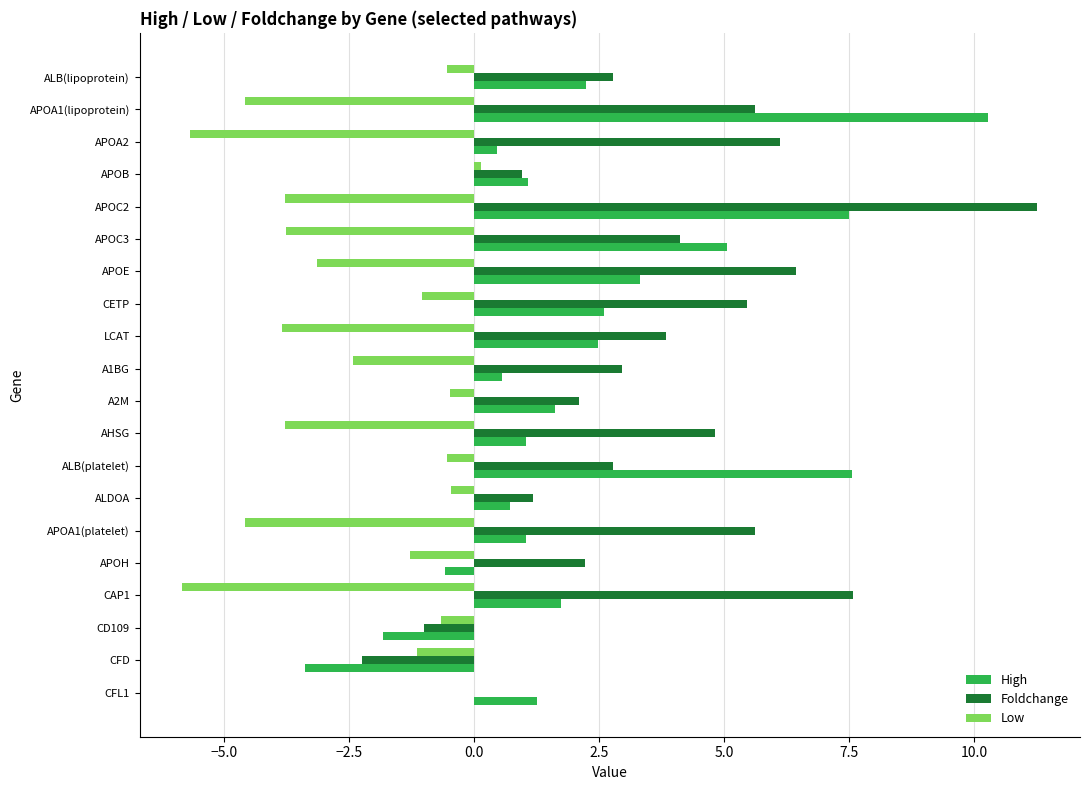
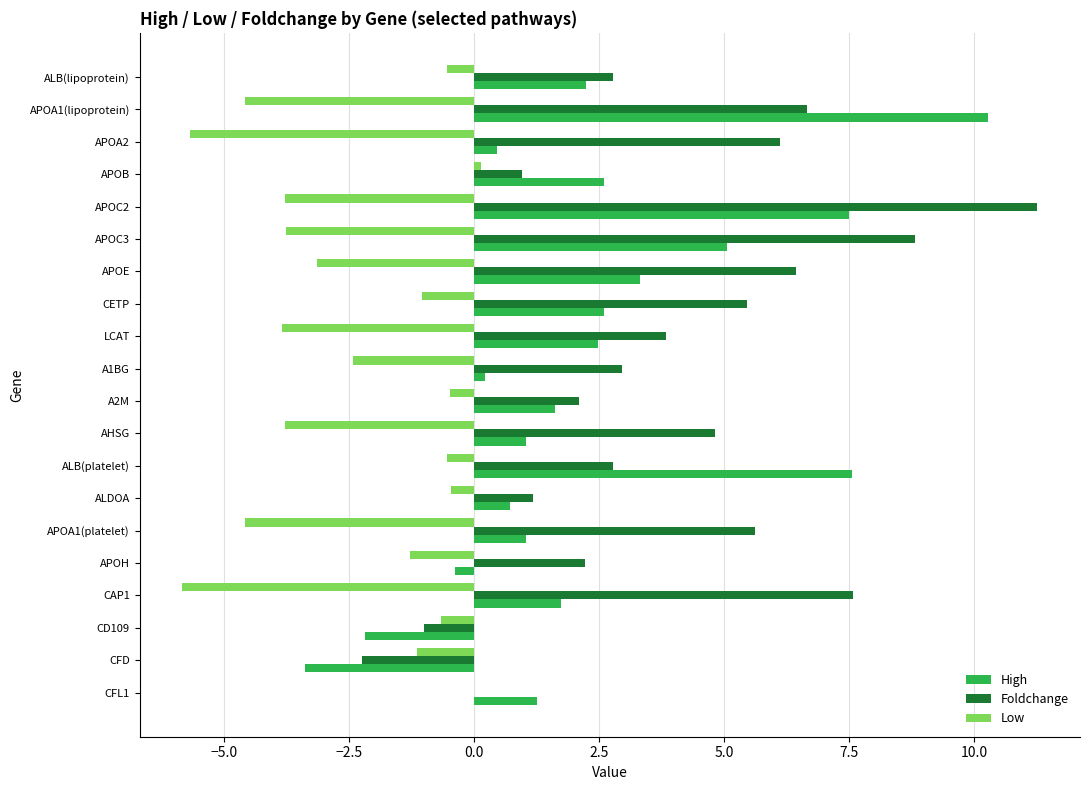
  {
    "High": {
      "ALB(lipoprotein)": 2.2,
      "APOA1(lipoprotein)": 10.3,
      "APOA2": 0.5,
-     "APOB": 1.1,
+     "APOB": 2.6,
      "APOC2": 7.5,
      "APOC3": 5.1,
      "APOE": 3.3,
      "CETP": 2.6,
      "LCAT": 2.5,
-     "A1BG": 0.6,
+     "A1BG": 0.2,
      "A2M": 1.6,
      "AHSG": 1.0,
      "ALB(platelet)": 7.6,
      "ALDOA": 0.7,
      "APOA1(platelet)": 1.0,
-     "APOH": -0.6,
+     "APOH": -0.4,
      "CAP1": 1.8,
-     "CD109": -1.8,
+     "CD109": -2.2,
      "CFD": -3.4,
      "CFL1": 1.3
    },
    "Foldchange": {
      "ALB(lipoprotein)": 2.8,
-     "APOA1(lipoprotein)": 5.6,
+     "APOA1(lipoprotein)": 6.7,
      "APOA2": 6.1,
      "APOB": 1.0,
      "APOC2": 11.3,
-     "APOC3": 4.1,
+     "APOC3": 8.8,
      "APOE": 6.5,
      "CETP": 5.5,
      "LCAT": 3.8,
      "A1BG": 3.0,
      "A2M": 2.1,
      "AHSG": 4.8,
      "ALB(platelet)": 2.8,
      "ALDOA": 1.2,
      "APOA1(platelet)": 5.6,
      "APOH": 2.2,
      "CAP1": 7.6,
      "CD109": -1.0,
      "CFD": -2.2,
      "CFL1": 0.0
    },
    "Low": {
      "ALB(lipoprotein)": -0.5,
      "APOA1(lipoprotein)": -4.6,
      "APOA2": -5.7,
      "APOB": 0.1,
      "APOC2": -3.8,
      "APOC3": -3.8,
      "APOE": -3.1,
      "CETP": -1.0,
      "LCAT": -3.8,
      "A1BG": -2.4,
      "A2M": -0.5,
      "AHSG": -3.8,
      "ALB(platelet)": -0.5,
      "ALDOA": -0.5,
      "APOA1(platelet)": -4.6,
      "APOH": -1.3,
      "CAP1": -5.8,
      "CD109": -0.7,
      "CFD": -1.1,
      "CFL1": 0.0
    }
  }
